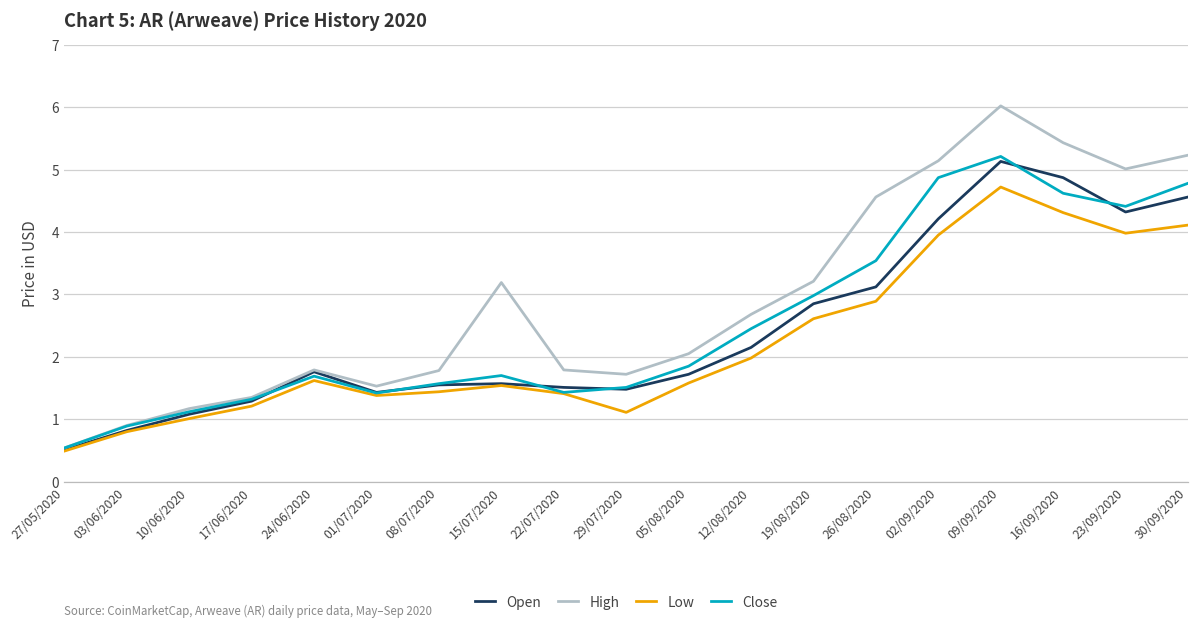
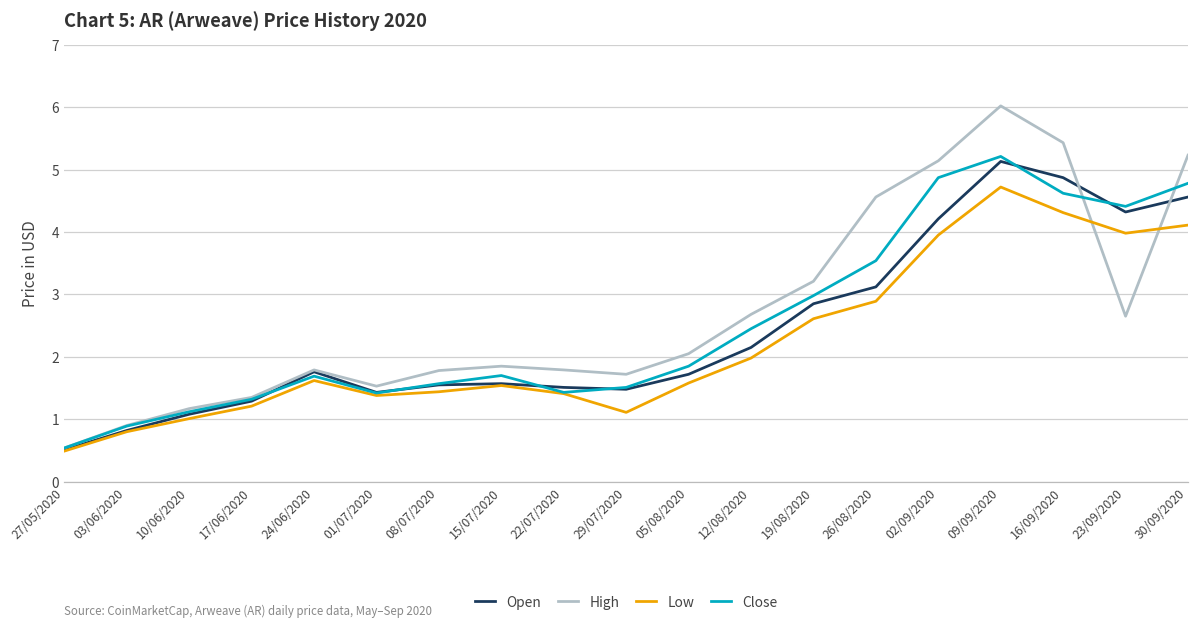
  {
    "Open": {
      "22/07/2020": 1.5,
      "05/08/2020": 1.7,
      "12/08/2020": 2.2,
      "19/08/2020": 2.9,
      "26/08/2020": 3.1,
      "02/09/2020": 4.2,
      "09/09/2020": 5.1,
      "16/09/2020": 4.9,
      "23/09/2020": 4.3,
      "30/09/2020": 4.6
    },
    "High": {
      "10/06/2020": 1.2,
      "01/07/2020": 1.5,
      "08/07/2020": 1.8,
-     "15/07/2020": 3.2,
+     "15/07/2020": 1.9,
      "22/07/2020": 1.8,
      "29/07/2020": 1.7,
      "05/08/2020": 2.1,
      "12/08/2020": 2.7,
      "19/08/2020": 3.2,
      "26/08/2020": 4.6,
      "02/09/2020": 5.1,
      "09/09/2020": 6.0,
      "16/09/2020": 5.4,
-     "23/09/2020": 5.0,
+     "23/09/2020": 2.7,
      "30/09/2020": 5.2
    },
    "Low": {
      "10/06/2020": 1.0,
      "17/06/2020": 1.2,
      "24/06/2020": 1.6,
      "08/07/2020": 1.4,
      "29/07/2020": 1.1,
      "05/08/2020": 1.6,
      "12/08/2020": 2.0,
      "19/08/2020": 2.6,
      "26/08/2020": 2.9,
      "02/09/2020": 4.0,
      "09/09/2020": 4.7,
      "16/09/2020": 4.3,
      "23/09/2020": 4.0,
      "30/09/2020": 4.1
    },
    "Close": {
      "24/06/2020": 1.7,
      "15/07/2020": 1.7,
      "05/08/2020": 1.9,
      "12/08/2020": 2.5,
      "19/08/2020": 3.0,
      "26/08/2020": 3.5,
      "02/09/2020": 4.9,
      "09/09/2020": 5.2,
      "16/09/2020": 4.6,
      "23/09/2020": 4.4,
      "30/09/2020": 4.8
    }
  }
